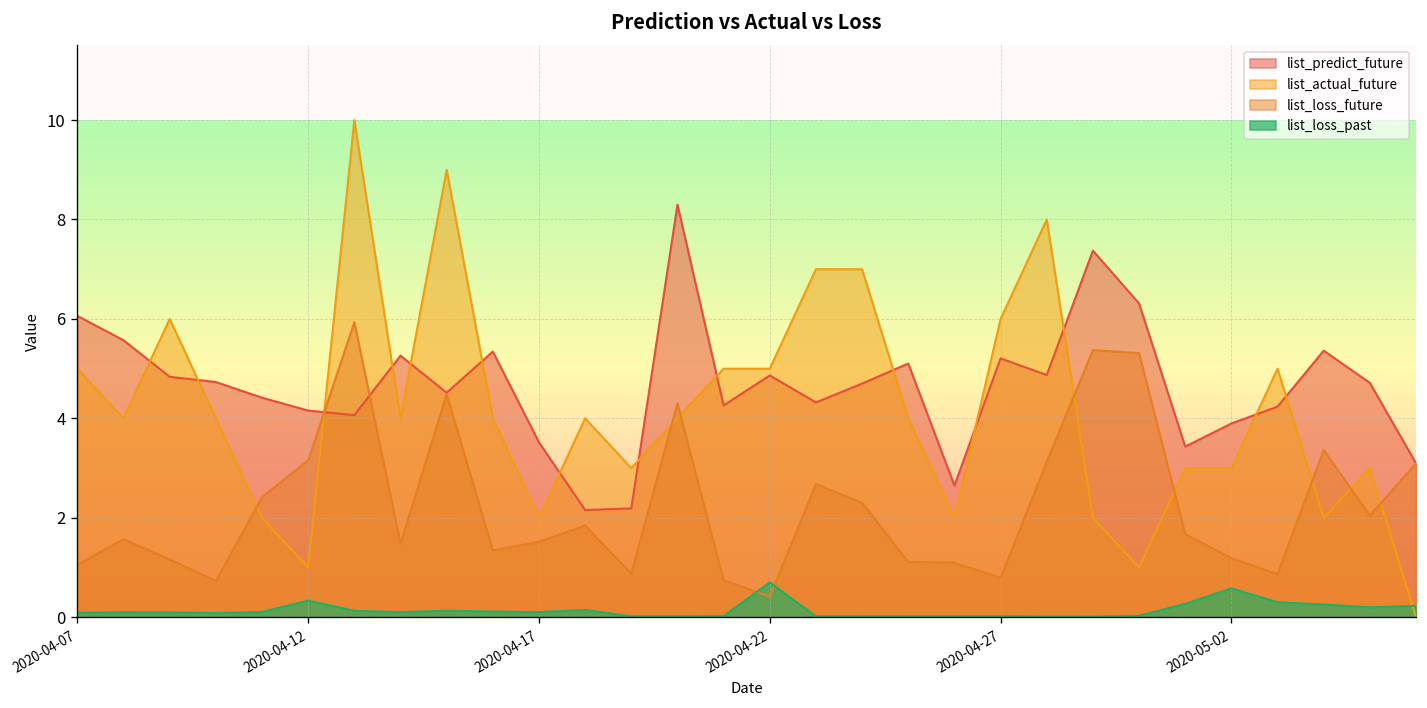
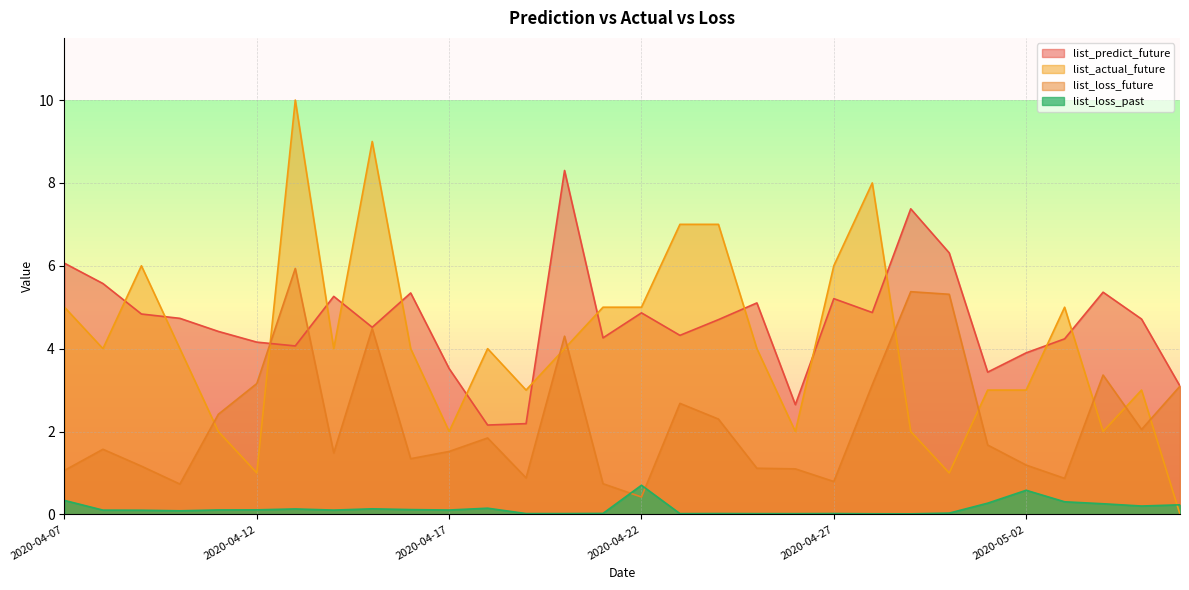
  {
    "list_loss_past": {
-     "2020-04-07": 0.1,
-     "2020-04-12": 0.3,
+     "2020-04-07": 0.3,
+     "2020-04-12": 0.1,
      "2020-04-17": 0.1,
      "2020-04-22": 0.7,
      "2020-04-27": 0.0,
      "2020-05-02": 0.6
    }
  }
